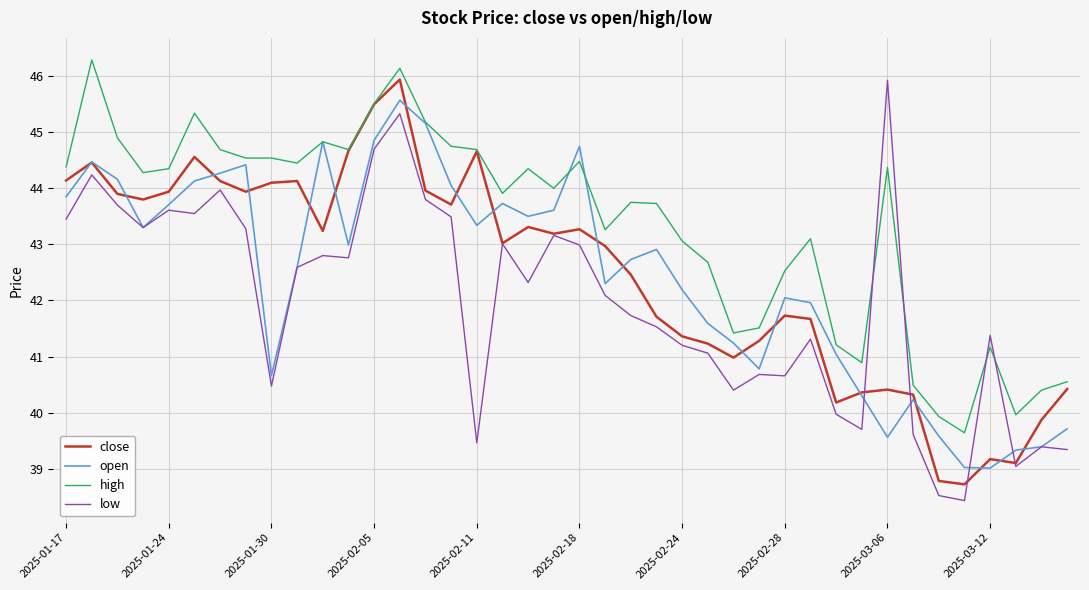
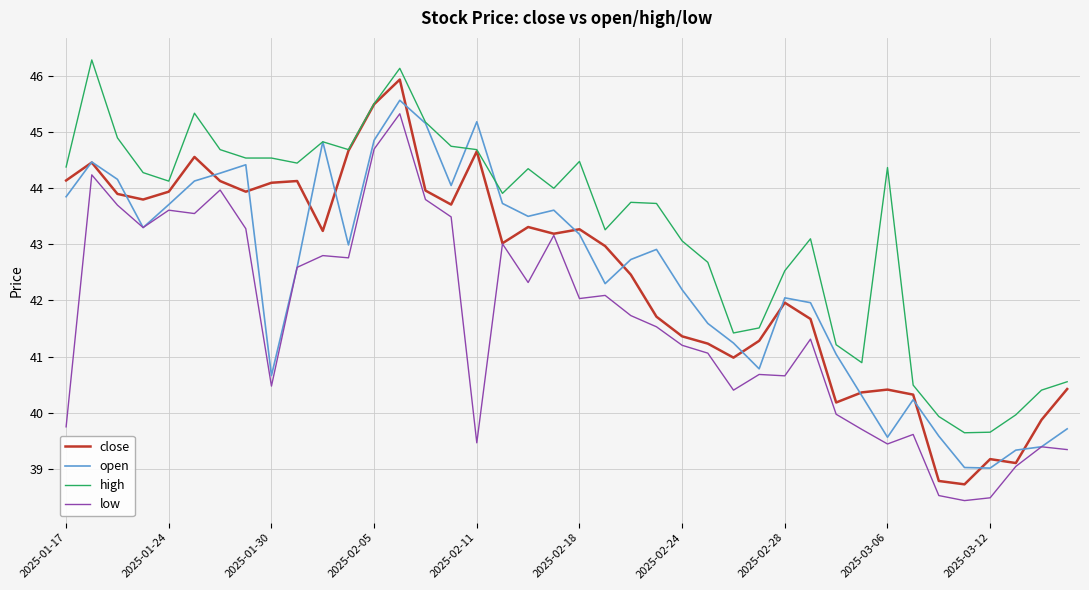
  {
    "close": {
      "2025-01-17": 44.1,
      "2025-01-24": 43.9,
      "2025-01-30": 44.1,
      "2025-02-18": 43.3,
      "2025-02-24": 41.4,
-     "2025-02-28": 41.7,
+     "2025-02-28": 42.0,
      "2025-03-06": 40.4,
      "2025-03-12": 39.2
    },
    "open": {
      "2025-01-17": 43.8,
      "2025-01-24": 43.7,
      "2025-01-30": 40.7,
      "2025-02-05": 44.9,
-     "2025-02-11": 43.3,
-     "2025-02-18": 44.7,
+     "2025-02-11": 45.2,
+     "2025-02-18": 43.2,
      "2025-02-24": 42.2,
      "2025-02-28": 42.0,
      "2025-03-06": 39.6,
      "2025-03-12": 39.0
    },
    "high": {
      "2025-01-17": 44.4,
-     "2025-01-24": 44.3,
+     "2025-01-24": 44.1,
      "2025-01-30": 44.5,
      "2025-02-18": 44.5,
      "2025-02-24": 43.1,
      "2025-02-28": 42.5,
      "2025-03-06": 44.4,
-     "2025-03-12": 41.2
+     "2025-03-12": 39.7
    },
    "low": {
-     "2025-01-17": 43.5,
+     "2025-01-17": 39.7,
      "2025-01-24": 43.6,
      "2025-01-30": 40.5,
      "2025-02-05": 44.7,
      "2025-02-11": 39.5,
-     "2025-02-18": 43.0,
+     "2025-02-18": 42.0,
      "2025-02-24": 41.2,
      "2025-02-28": 40.7,
-     "2025-03-06": 45.9,
-     "2025-03-12": 41.4
+     "2025-03-06": 39.4,
+     "2025-03-12": 38.5
    }
  }
